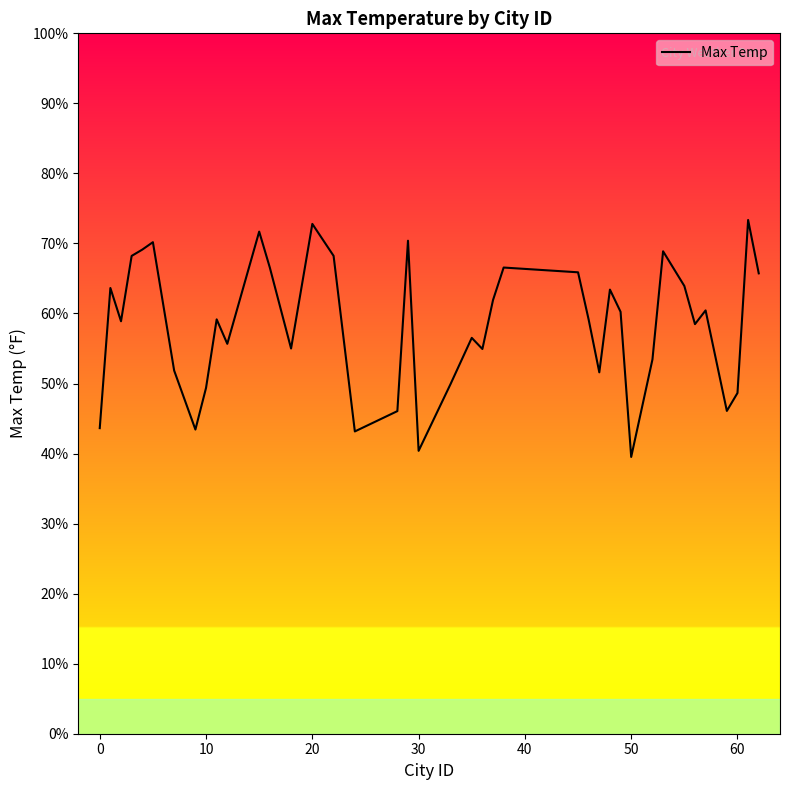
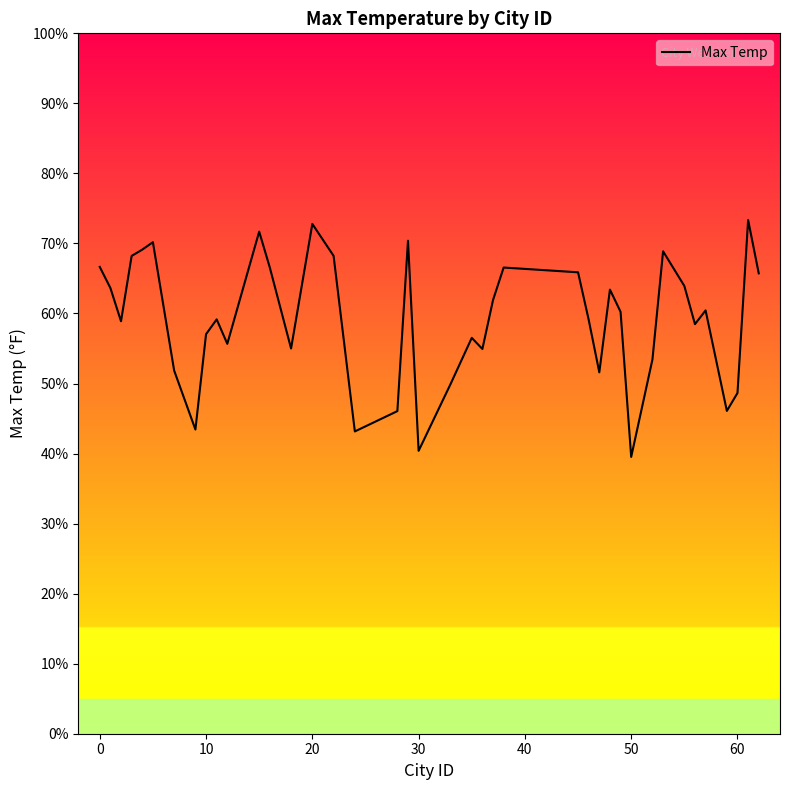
  {
-   "0": "44%",
-   "10": "49%",
+   "0": "67%",
+   "10": "57%",
    "20": "73%",
    "30": "40%",
    "50": "40%",
    "60": "49%"
  }
